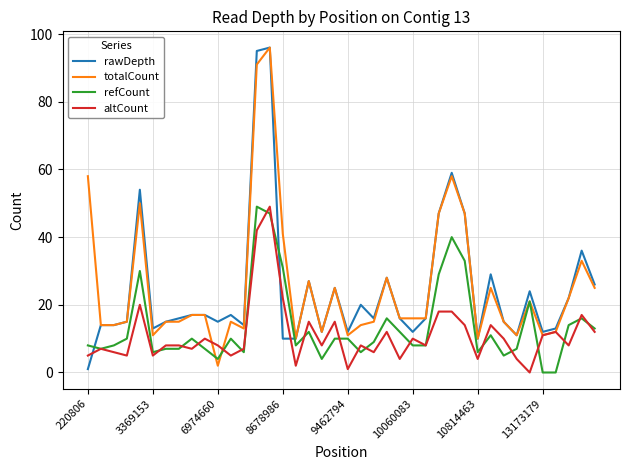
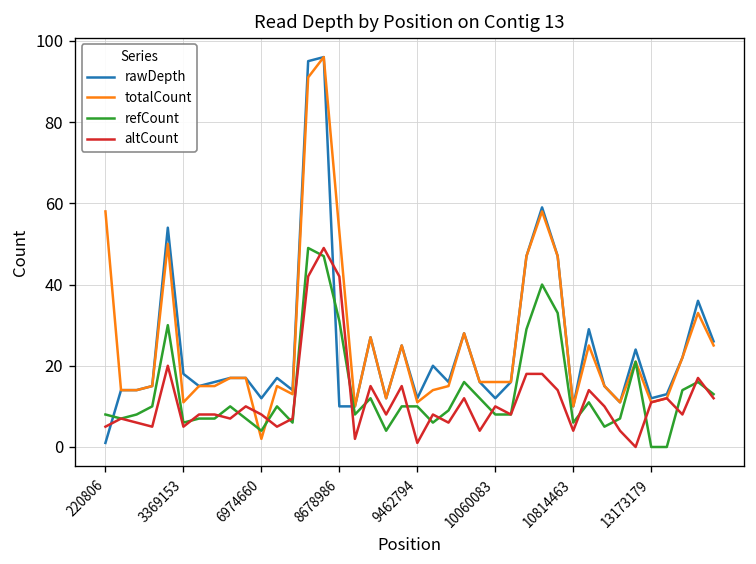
  {
    "rawDepth": {
      "220806": 1,
-     "3369153": 13,
-     "6974660": 15,
+     "3369153": 18,
+     "6974660": 12,
      "8678986": 10,
      "9462794": 12,
      "10060083": 12,
      "13173179": 12
    },
    "totalCount": {
      "220806": 58,
      "3369153": 11,
      "6974660": 2,
-     "8678986": 41,
+     "8678986": 53,
      "9462794": 11,
      "10060083": 16
    },
    "refCount": {
      "220806": 8,
      "3369153": 6,
      "6974660": 4,
      "8678986": 31,
      "9462794": 10,
      "10060083": 8,
      "10814463": 6,
      "13173179": 0
    },
    "altCount": {
      "220806": 5,
      "3369153": 5,
      "6974660": 8,
-     "8678986": 22,
+     "8678986": 42,
      "9462794": 1,
      "10060083": 10,
      "10814463": 4
    }
  }
